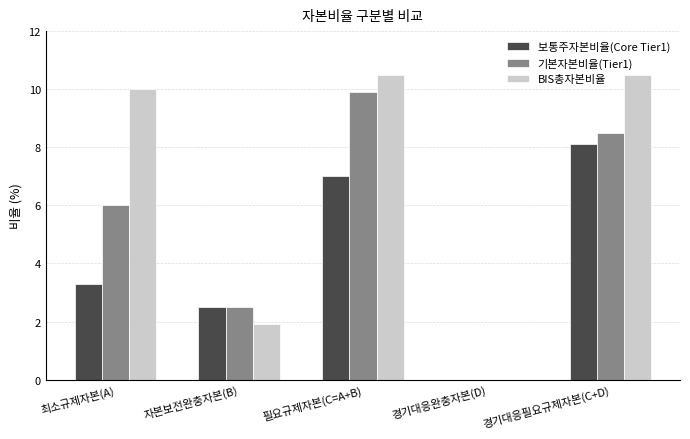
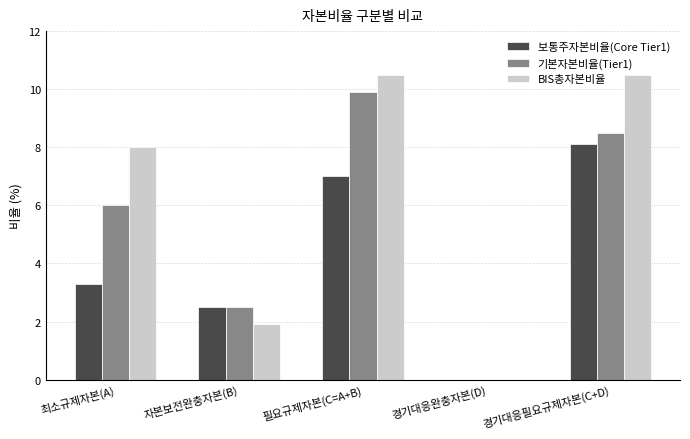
  {
    "보통주자본비율(Core Tier1)": {
      "최소규제자본(A)": 3.3,
      "자본보전완충자본(B)": 2.5,
      "필요규제자본(C=A+B)": 7,
      "경기대응완충자본(D)": 0,
      "경기대응필요규제자본(C+D)": 8.1
    },
    "기본자본비율(Tier1)": {
      "최소규제자본(A)": 6,
      "자본보전완충자본(B)": 2.5,
      "필요규제자본(C=A+B)": 9.9,
      "경기대응완충자본(D)": 0,
      "경기대응필요규제자본(C+D)": 8.5
    },
    "BIS총자본비율": {
-     "최소규제자본(A)": 10,
+     "최소규제자본(A)": 8,
      "자본보전완충자본(B)": 1.9,
      "필요규제자본(C=A+B)": 10.5,
      "경기대응완충자본(D)": 0,
      "경기대응필요규제자본(C+D)": 10.5
    }
  }
